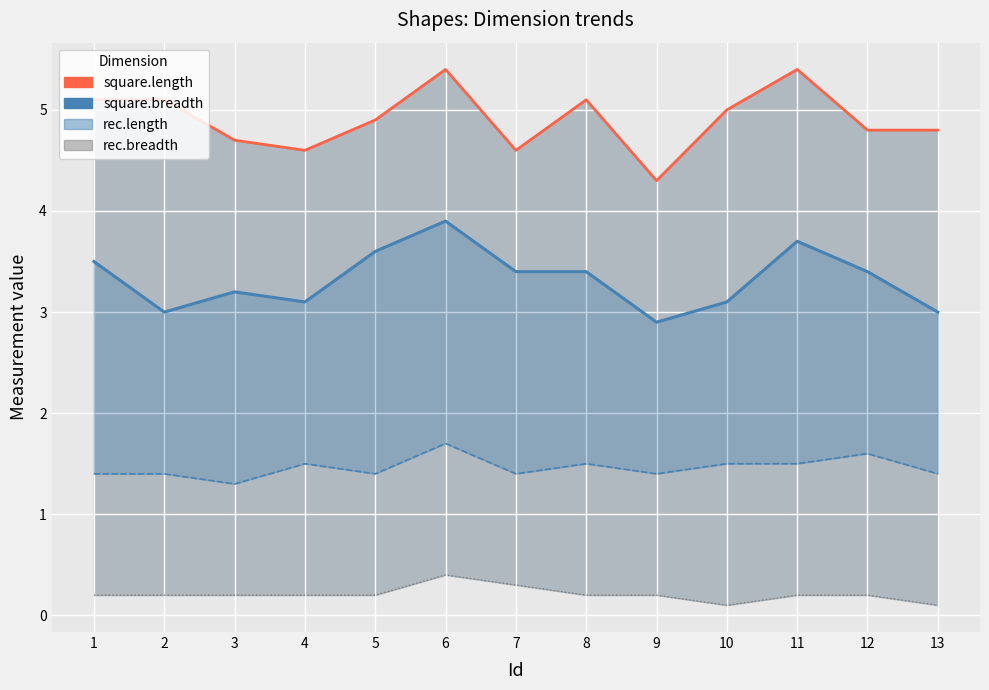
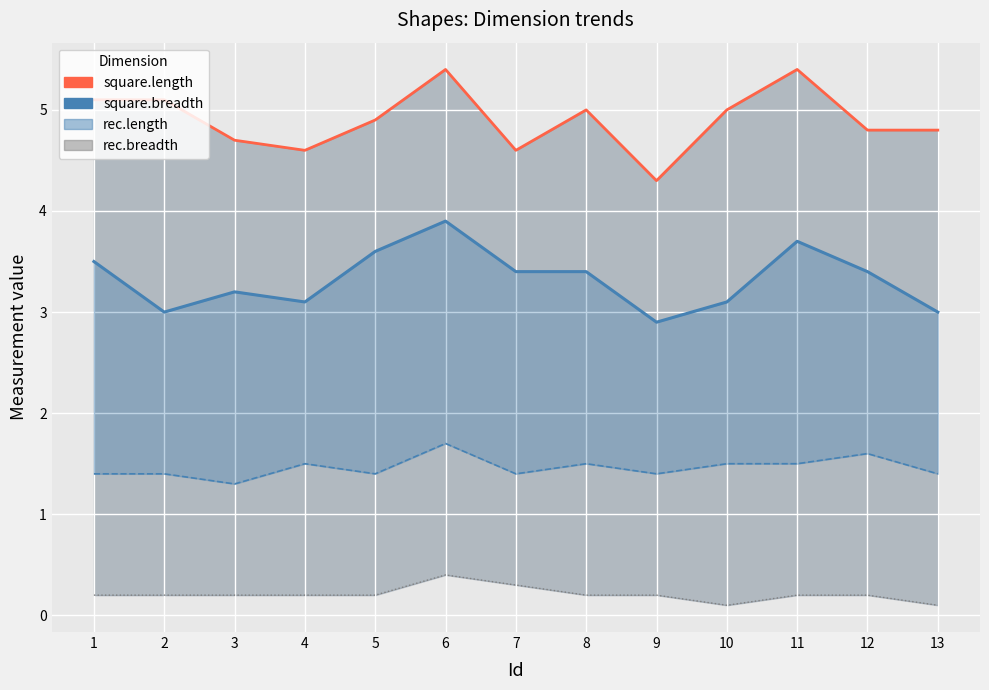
  {
    "square.length": {
      "3": 4.7,
      "4": 4.6,
      "5": 4.9,
      "6": 5.4,
      "7": 4.6,
-     "8": 5.1,
+     "8": 5.0,
      "9": 4.3,
      "10": 5.0,
      "11": 5.4,
      "12": 4.8,
      "13": 4.8
    },
    "rec.breadth": {
      "1": 0.2,
      "2": 0.2,
      "3": 0.2,
      "4": 0.2,
      "5": 0.2,
      "6": 0.4,
      "7": 0.3,
      "8": 0.2,
      "9": 0.2,
      "10": 0.1,
      "11": 0.2,
      "12": 0.2,
      "13": 0.1
    }
  }
